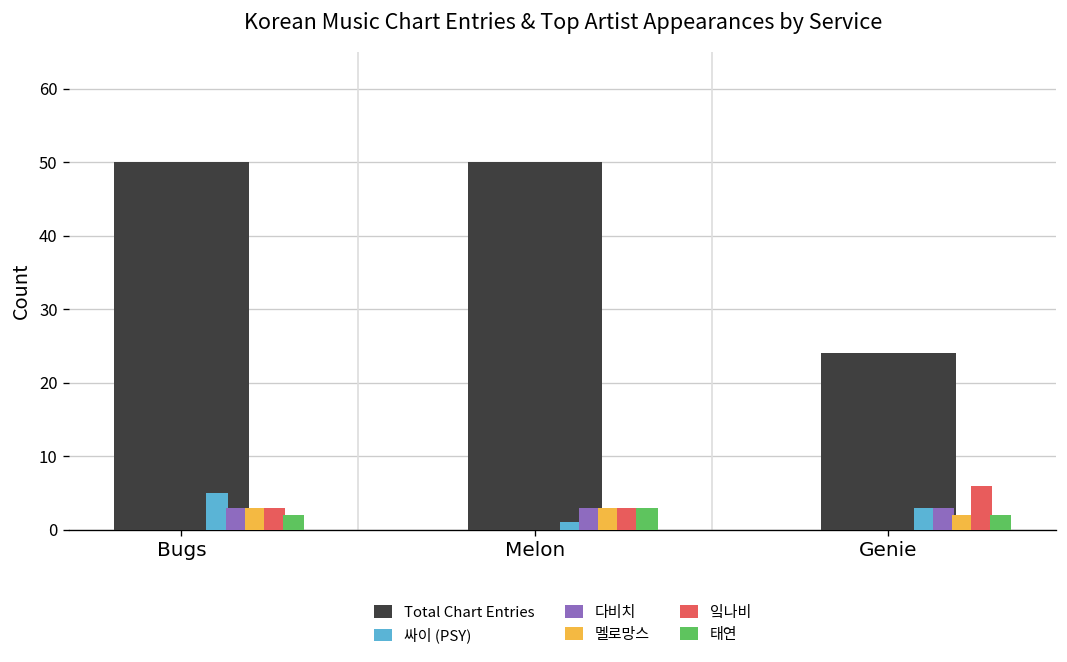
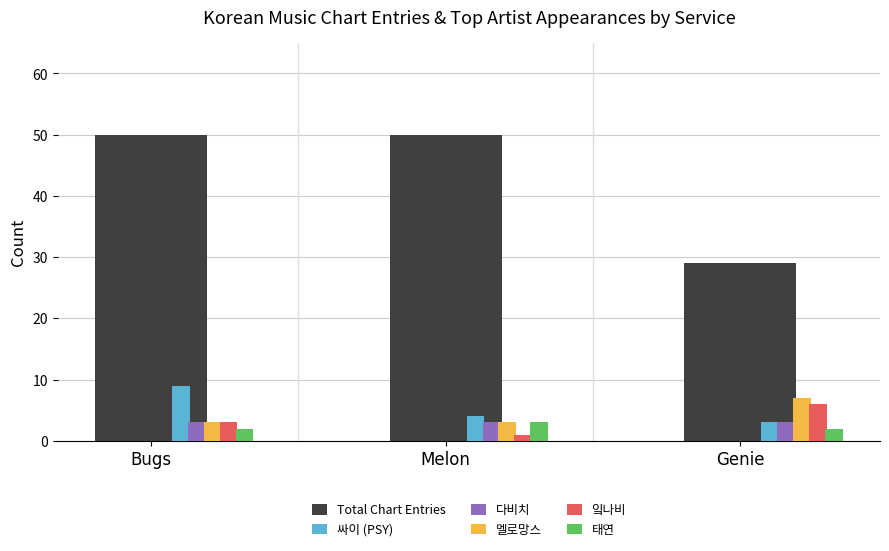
  {
    "Total Chart Entries": {
      "Bugs": 50,
      "Melon": 50,
-     "Genie": 24
+     "Genie": 29
    },
    "싸이 (PSY)": {
-     "Bugs": 5,
-     "Melon": 1
+     "Bugs": 9,
+     "Melon": 4
    },
    "멜로망스": {
      "Bugs": 3,
      "Melon": 3,
-     "Genie": 2
+     "Genie": 7
    },
    "잌나비": {
      "Bugs": 3,
-     "Melon": 3,
+     "Melon": 1,
      "Genie": 6
    },
    "태연": {
      "Bugs": 2,
      "Melon": 3,
      "Genie": 2
    }
  }
